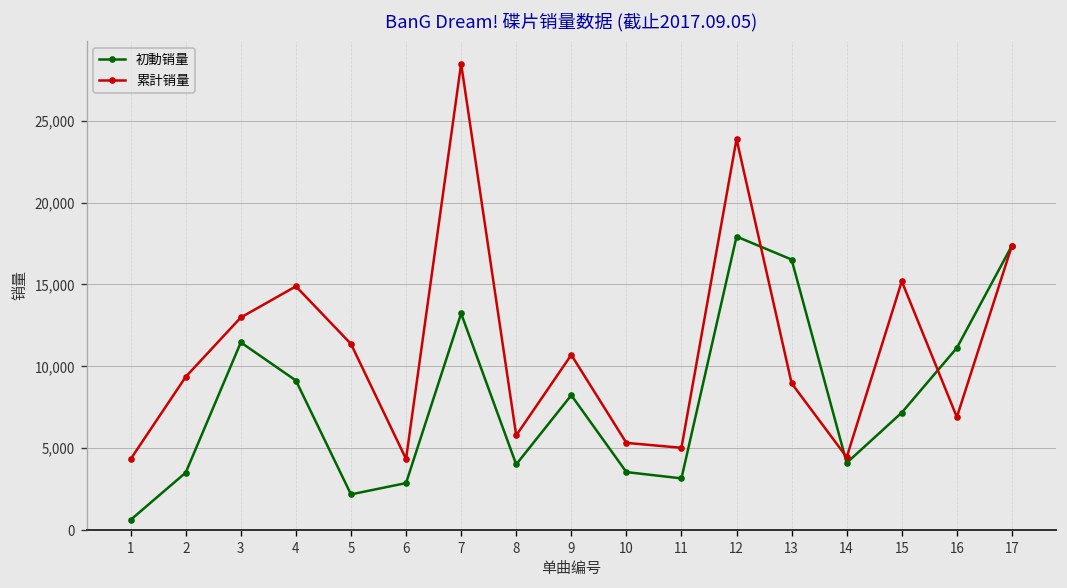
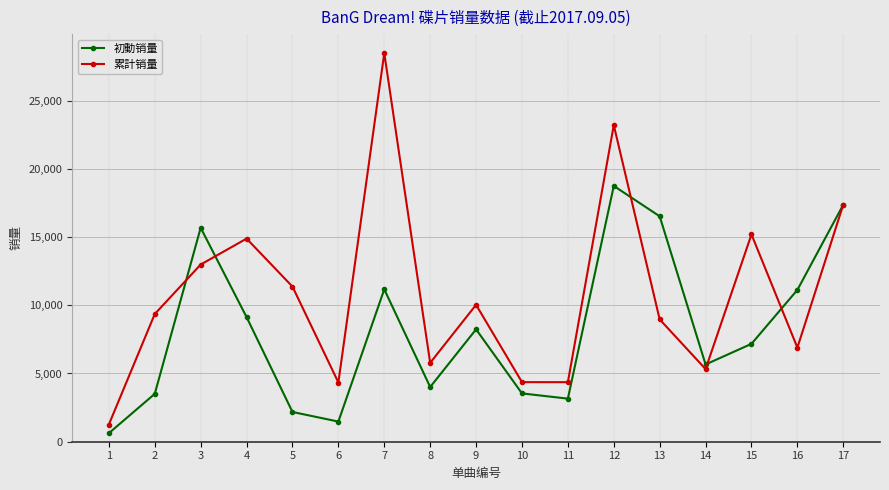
  {
    "初動销量": {
      "1": "600",
      "2": "3,500",
-     "3": "11,500",
+     "3": "15,700",
      "4": "9,100",
      "5": "2,200",
-     "6": "2,900",
-     "7": "13,200",
+     "6": "1,500",
+     "7": "11,200",
      "8": "4,000",
      "9": "8,200",
      "10": "3,500",
      "11": "3,200",
-     "12": "17,900",
+     "12": "18,700",
      "13": "16,500",
-     "14": "4,100",
+     "14": "5,700",
      "15": "7,200",
      "16": "11,100"
    },
    "累計销量": {
-     "1": "4,300",
+     "1": "1,300",
      "2": "9,400",
      "3": "13,000",
      "4": "14,900",
      "5": "11,400",
      "6": "4,300",
      "7": "28,500",
      "8": "5,800",
-     "9": "10,700",
-     "10": "5,300",
-     "11": "5,000",
-     "12": "23,900",
+     "9": "10,000",
+     "10": "4,400",
+     "11": "4,400",
+     "12": "23,200",
      "13": "9,000",
-     "14": "4,500",
+     "14": "5,300",
      "15": "15,200",
      "16": "6,900"
    }
  }
